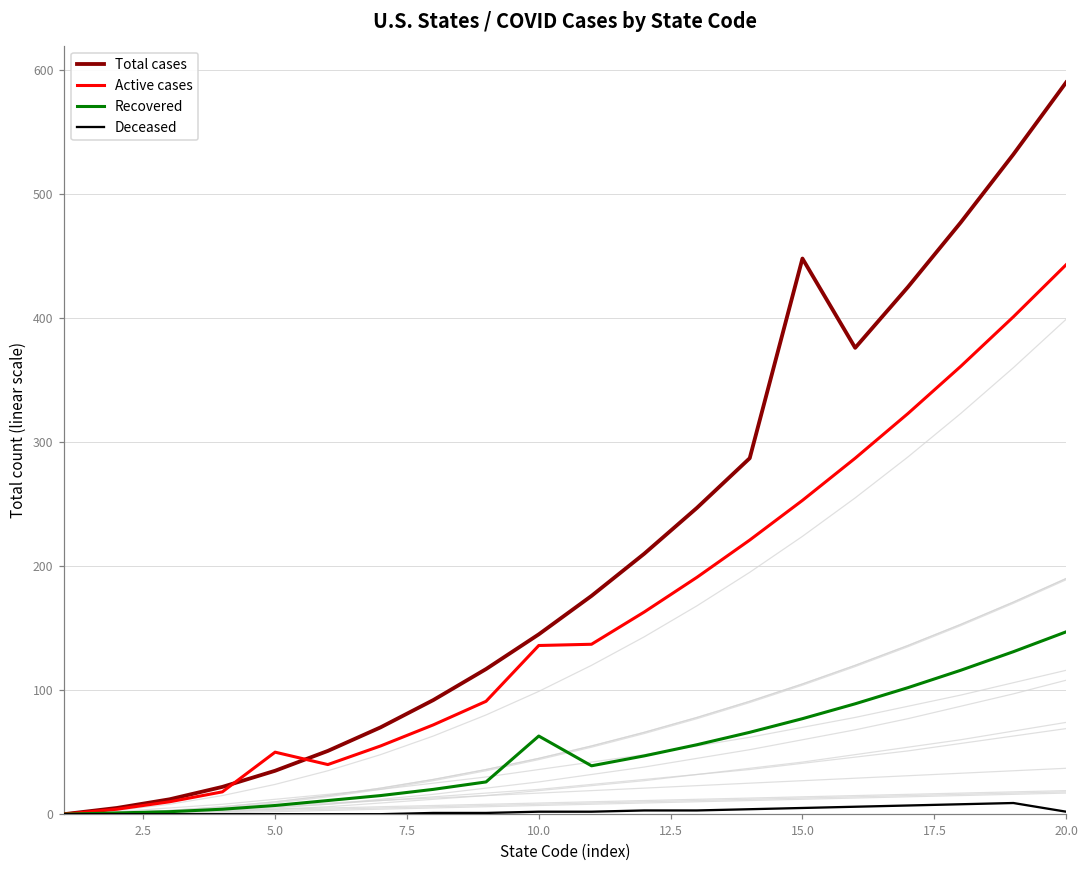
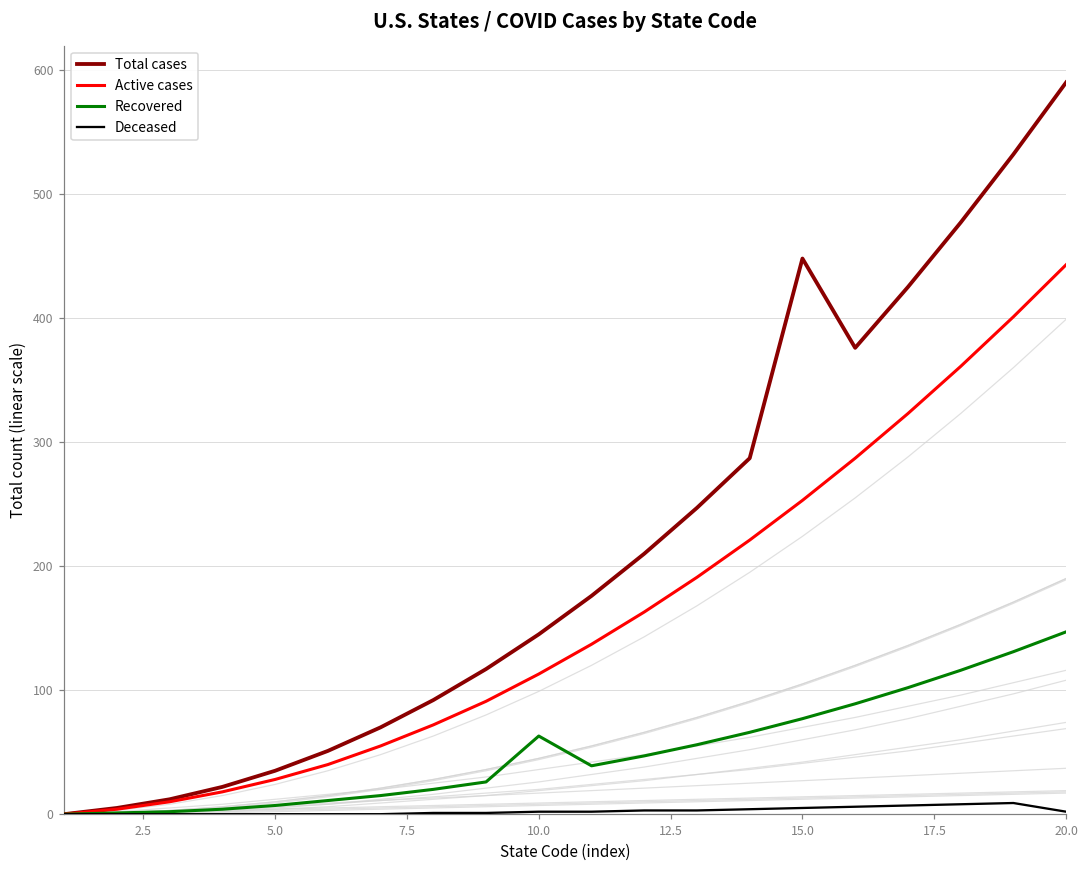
  {
    "Total cases": {
      "5.0": 35,
      "10.0": 145,
      "15.0": 448,
      "20.0": 590
    },
    "Active cases": {
-     "5.0": 50,
-     "10.0": 136,
+     "5.0": 28,
+     "10.0": 113,
      "15.0": 253,
      "20.0": 443
    },
    "Recovered": {
      "10.0": 63,
      "15.0": 77,
      "20.0": 147
    },
    "Deceased": {
      "10.0": 2,
      "15.0": 5,
      "20.0": 2
    }
  }
